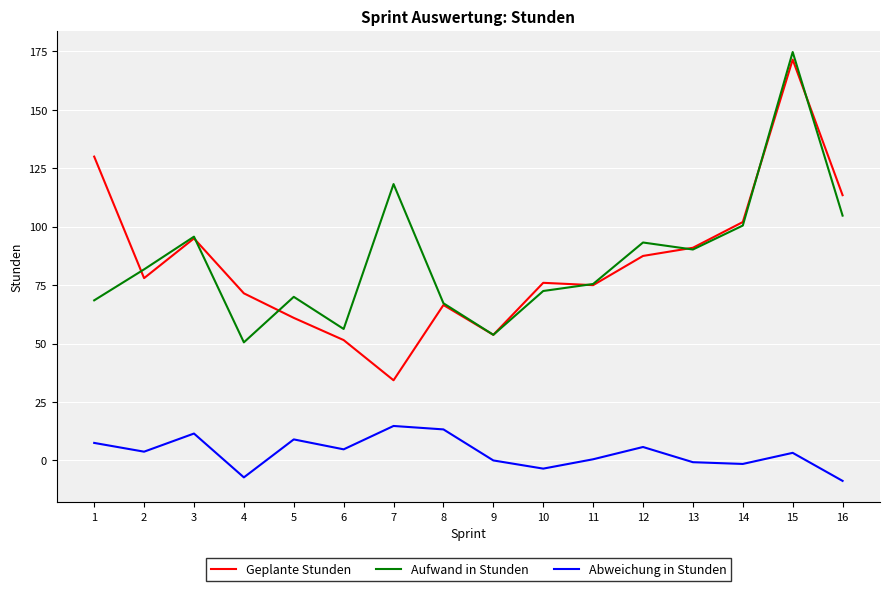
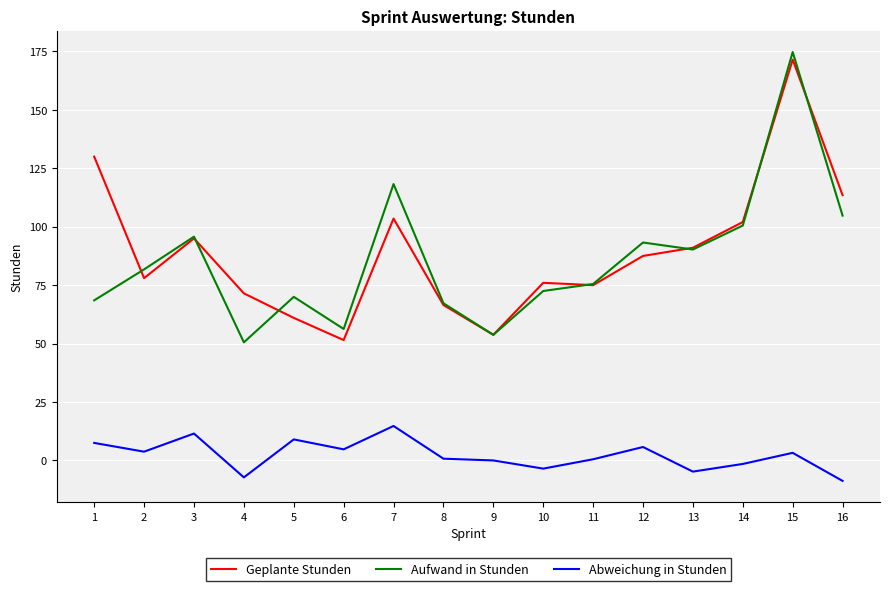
  {
    "Geplante Stunden": {
      "1": 130,
      "2": 78,
      "4": 72,
      "5": 61,
      "6": 52,
-     "7": 34,
+     "7": 104,
      "10": 76,
      "12": 88,
      "14": 102,
      "15": 172,
      "16": 114
    },
    "Aufwand in Stunden": {
      "1": 69,
      "2": 82,
      "4": 51,
      "5": 70,
      "6": 56,
      "7": 118,
      "10": 73,
      "12": 93,
      "14": 101,
      "15": 175,
      "16": 105
    },
    "Abweichung in Stunden": {
      "1": 8,
      "2": 4,
      "3": 12,
      "4": -7,
      "5": 9,
      "6": 5,
      "7": 15,
-     "8": 13,
+     "8": 1,
      "9": 0,
      "10": -4,
      "11": 1,
      "12": 6,
-     "13": -1,
+     "13": -5,
      "14": -2,
      "15": 3,
      "16": -9
    }
  }
